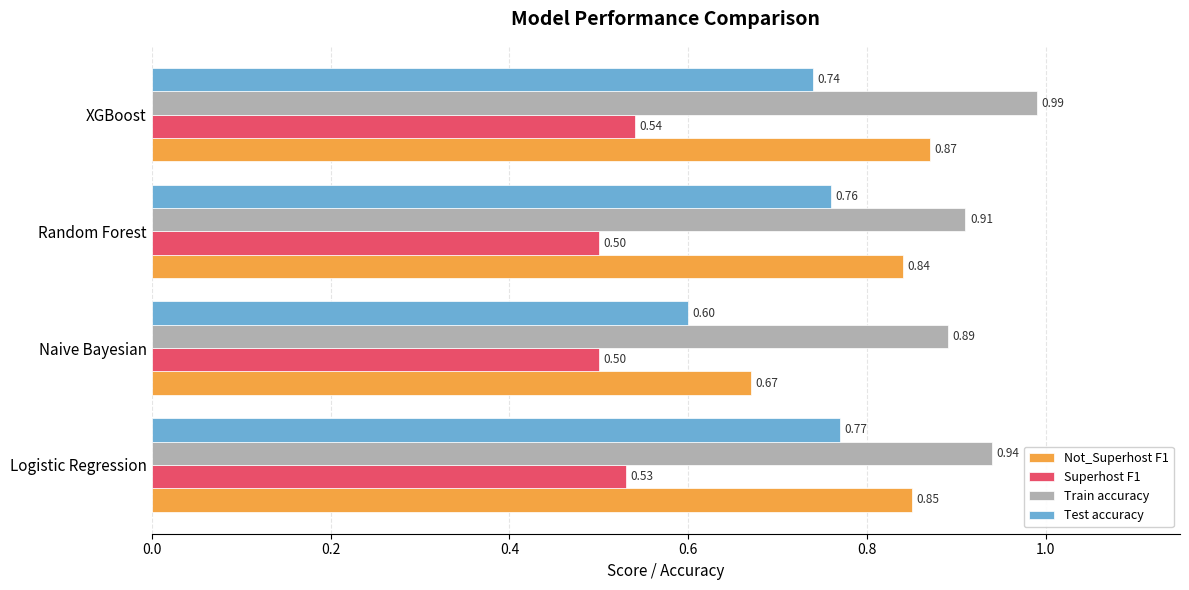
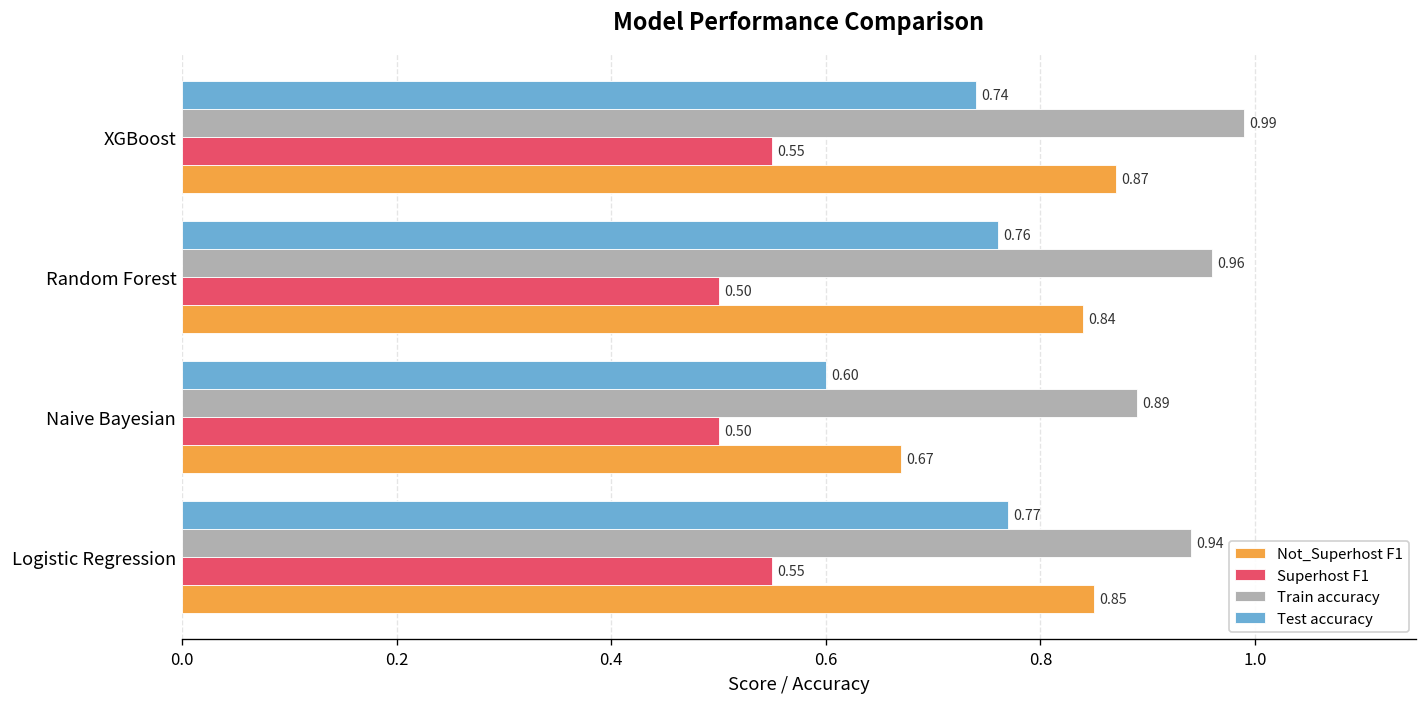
  {
    "Not_Superhost F1": {
      "XGBoost": 0.87,
      "Random Forest": 0.84,
      "Naive Bayesian": 0.67,
      "Logistic Regression": 0.85
    },
    "Superhost F1": {
-     "XGBoost": 0.54,
+     "XGBoost": 0.55,
      "Random Forest": 0.50,
      "Naive Bayesian": 0.50,
-     "Logistic Regression": 0.53
+     "Logistic Regression": 0.55
    },
    "Train accuracy": {
      "XGBoost": 0.99,
-     "Random Forest": 0.91,
+     "Random Forest": 0.96,
      "Naive Bayesian": 0.89,
      "Logistic Regression": 0.94
    },
    "Test accuracy": {
      "XGBoost": 0.74,
      "Random Forest": 0.76,
      "Naive Bayesian": 0.60,
      "Logistic Regression": 0.77
    }
  }
